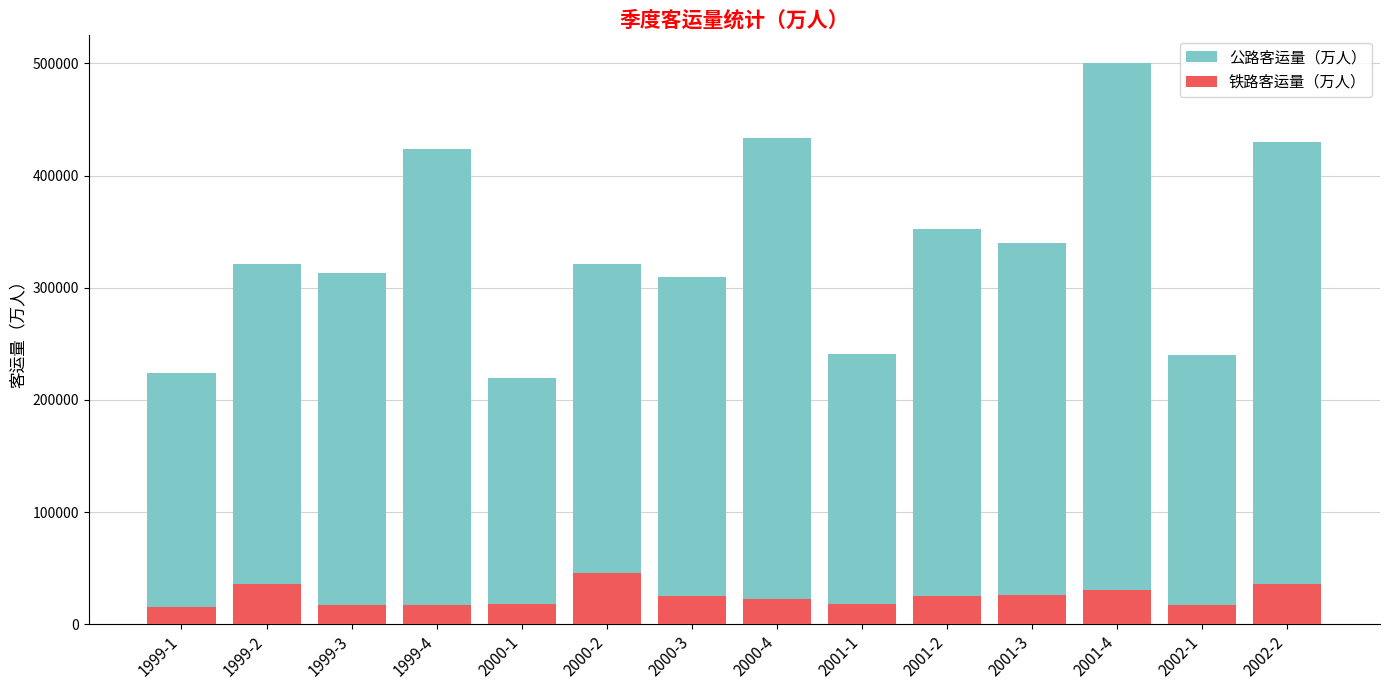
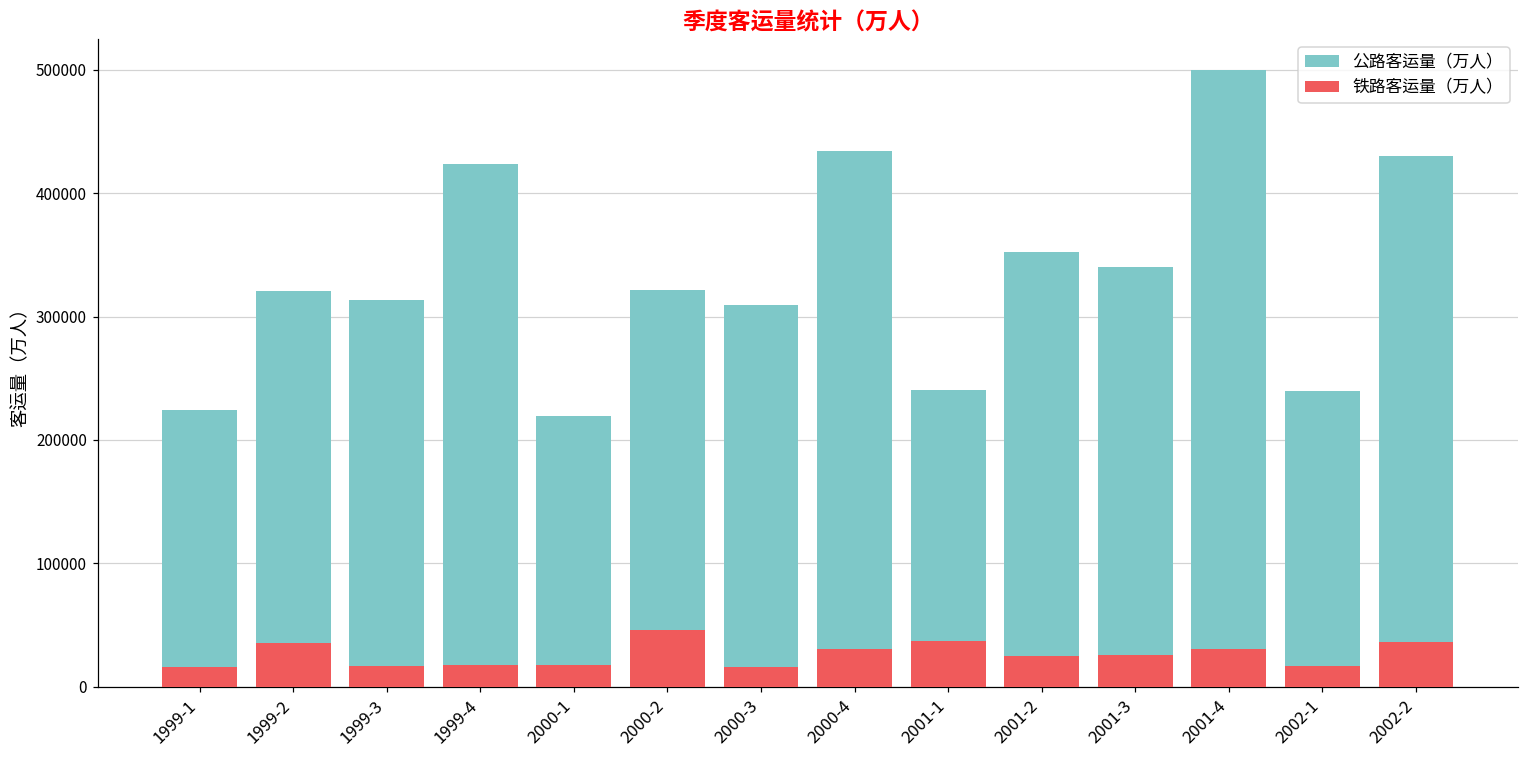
  {
    "公路客运量（万人）": {
      "1999-1": 225000,
      "1999-2": 321000,
      "1999-3": 314000,
      "1999-4": 423000,
      "2000-1": 220000,
      "2000-2": 321000,
      "2000-3": 310000,
      "2000-4": 434000,
      "2001-1": 241000,
      "2001-2": 352000,
      "2001-3": 340000,
      "2001-4": 500000,
      "2002-1": 240000,
      "2002-2": 430000
    },
    "铁路客运量（万人）": {
-     "2000-3": 26000,
-     "2000-4": 23000,
-     "2001-1": 18000
+     "2000-3": 16000,
+     "2000-4": 31000,
+     "2001-1": 37000
    }
  }
